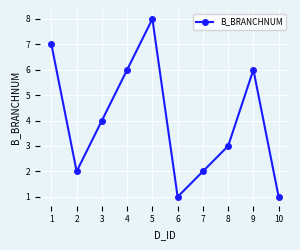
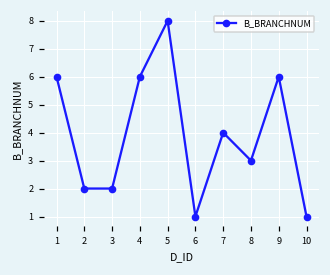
  {
-   "1": 7,
+   "1": 6,
    "2": 2,
-   "3": 4,
+   "3": 2,
    "4": 6,
    "5": 8,
    "6": 1,
-   "7": 2,
+   "7": 4,
    "8": 3,
    "9": 6,
    "10": 1
  }
